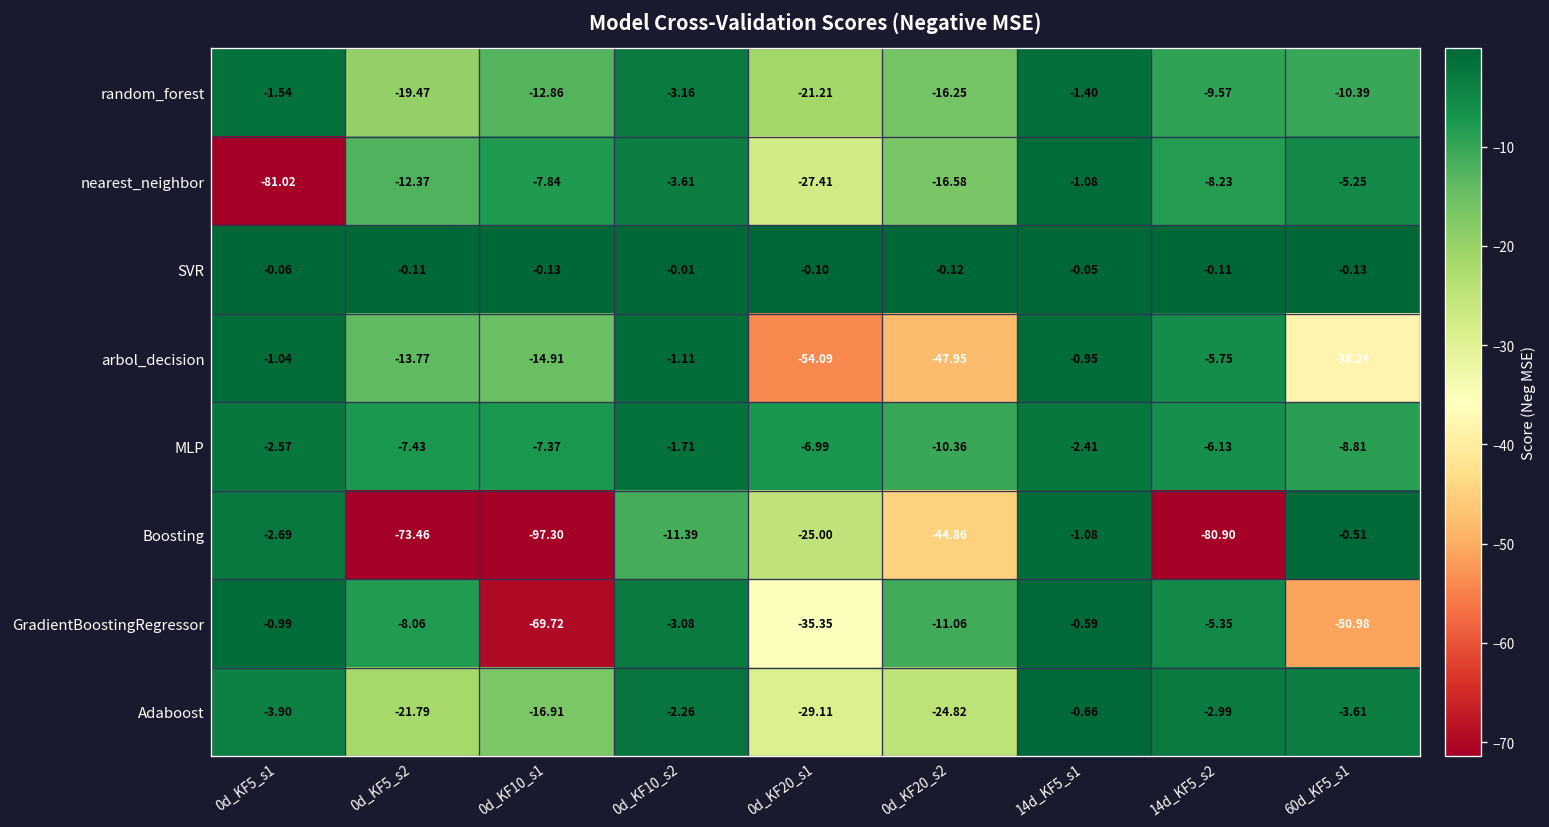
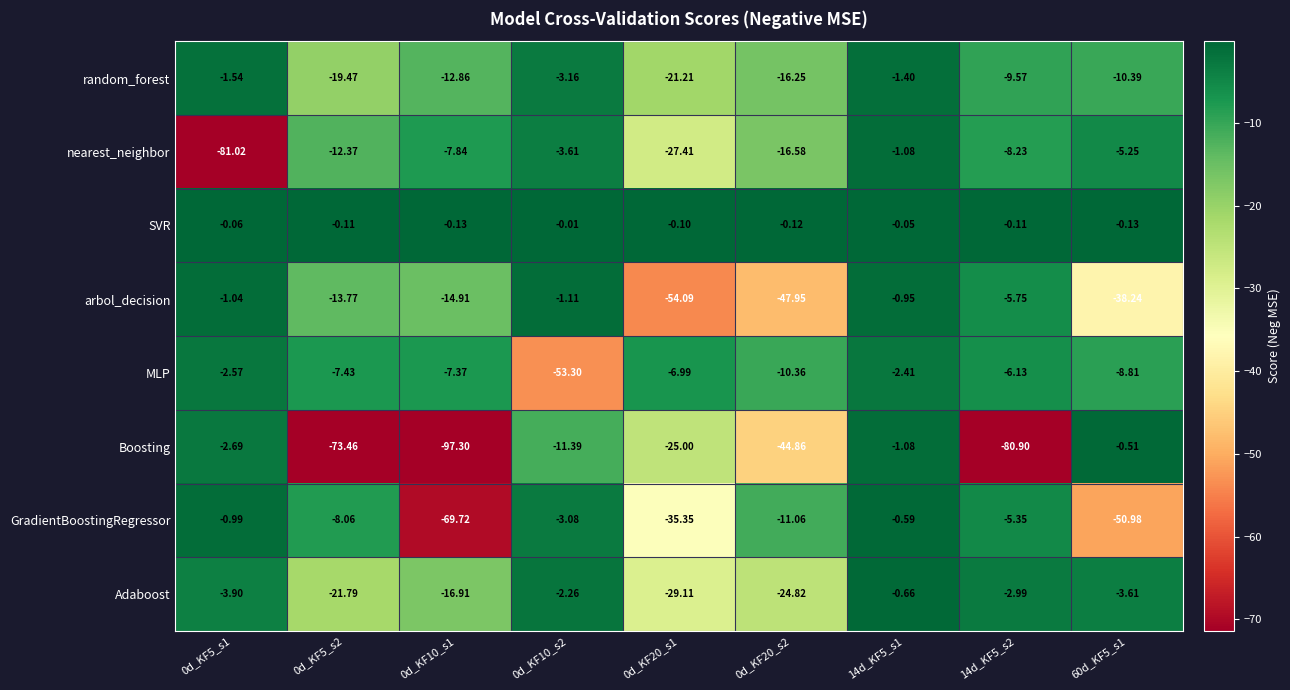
  {
    "random_forest": {
      "0d_KF5_s1": -1.54,
      "0d_KF5_s2": -19.47,
      "0d_KF10_s1": -12.86,
      "0d_KF10_s2": -3.16,
      "0d_KF20_s1": -21.21,
      "0d_KF20_s2": -16.25,
      "14d_KF5_s1": -1.40,
      "14d_KF5_s2": -9.57,
      "60d_KF5_s1": -10.39
    },
    "nearest_neighbor": {
      "0d_KF5_s1": -81.02,
      "0d_KF5_s2": -12.37,
      "0d_KF10_s1": -7.84,
      "0d_KF10_s2": -3.61,
      "0d_KF20_s1": -27.41,
      "0d_KF20_s2": -16.58,
      "14d_KF5_s1": -1.08,
      "14d_KF5_s2": -8.23,
      "60d_KF5_s1": -5.25
    },
    "SVR": {
      "0d_KF5_s1": -0.06,
      "0d_KF5_s2": -0.11,
      "0d_KF10_s1": -0.13,
      "0d_KF10_s2": -0.01,
      "0d_KF20_s1": -0.10,
      "0d_KF20_s2": -0.12,
      "14d_KF5_s1": -0.05,
      "14d_KF5_s2": -0.11,
      "60d_KF5_s1": -0.13
    },
    "arbol_decision": {
      "0d_KF5_s1": -1.04,
      "0d_KF5_s2": -13.77,
      "0d_KF10_s1": -14.91,
      "0d_KF10_s2": -1.11,
      "0d_KF20_s1": -54.09,
      "0d_KF20_s2": -47.95,
      "14d_KF5_s1": -0.95,
      "14d_KF5_s2": -5.75,
      "60d_KF5_s1": -38.24
    },
    "MLP": {
      "0d_KF5_s1": -2.57,
      "0d_KF5_s2": -7.43,
      "0d_KF10_s1": -7.37,
-     "0d_KF10_s2": -1.71,
+     "0d_KF10_s2": -53.30,
      "0d_KF20_s1": -6.99,
      "0d_KF20_s2": -10.36,
      "14d_KF5_s1": -2.41,
      "14d_KF5_s2": -6.13,
      "60d_KF5_s1": -8.81
    },
    "Boosting": {
      "0d_KF5_s1": -2.69,
      "0d_KF5_s2": -73.46,
      "0d_KF10_s1": -97.30,
      "0d_KF10_s2": -11.39,
      "0d_KF20_s1": -25.00,
      "0d_KF20_s2": -44.86,
      "14d_KF5_s1": -1.08,
      "14d_KF5_s2": -80.90,
      "60d_KF5_s1": -0.51
    },
    "GradientBoostingRegressor": {
      "0d_KF5_s1": -0.99,
      "0d_KF5_s2": -8.06,
      "0d_KF10_s1": -69.72,
      "0d_KF10_s2": -3.08,
      "0d_KF20_s1": -35.35,
      "0d_KF20_s2": -11.06,
      "14d_KF5_s1": -0.59,
      "14d_KF5_s2": -5.35,
      "60d_KF5_s1": -50.98
    },
    "Adaboost": {
      "0d_KF5_s1": -3.90,
      "0d_KF5_s2": -21.79,
      "0d_KF10_s1": -16.91,
      "0d_KF10_s2": -2.26,
      "0d_KF20_s1": -29.11,
      "0d_KF20_s2": -24.82,
      "14d_KF5_s1": -0.66,
      "14d_KF5_s2": -2.99,
      "60d_KF5_s1": -3.61
    }
  }
